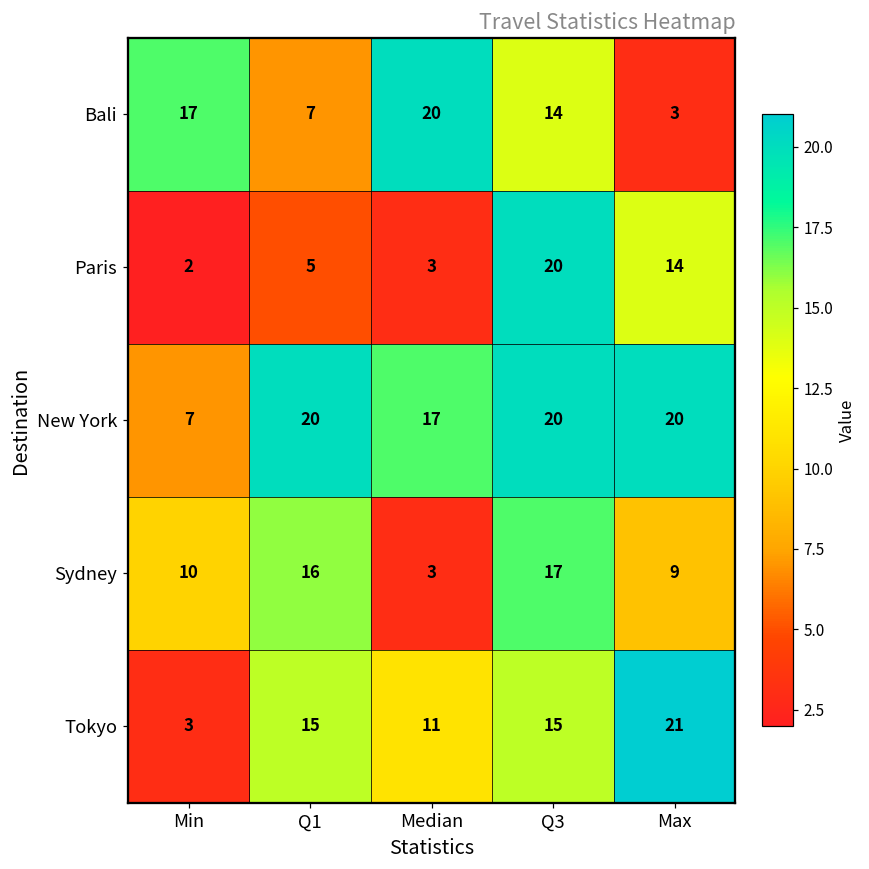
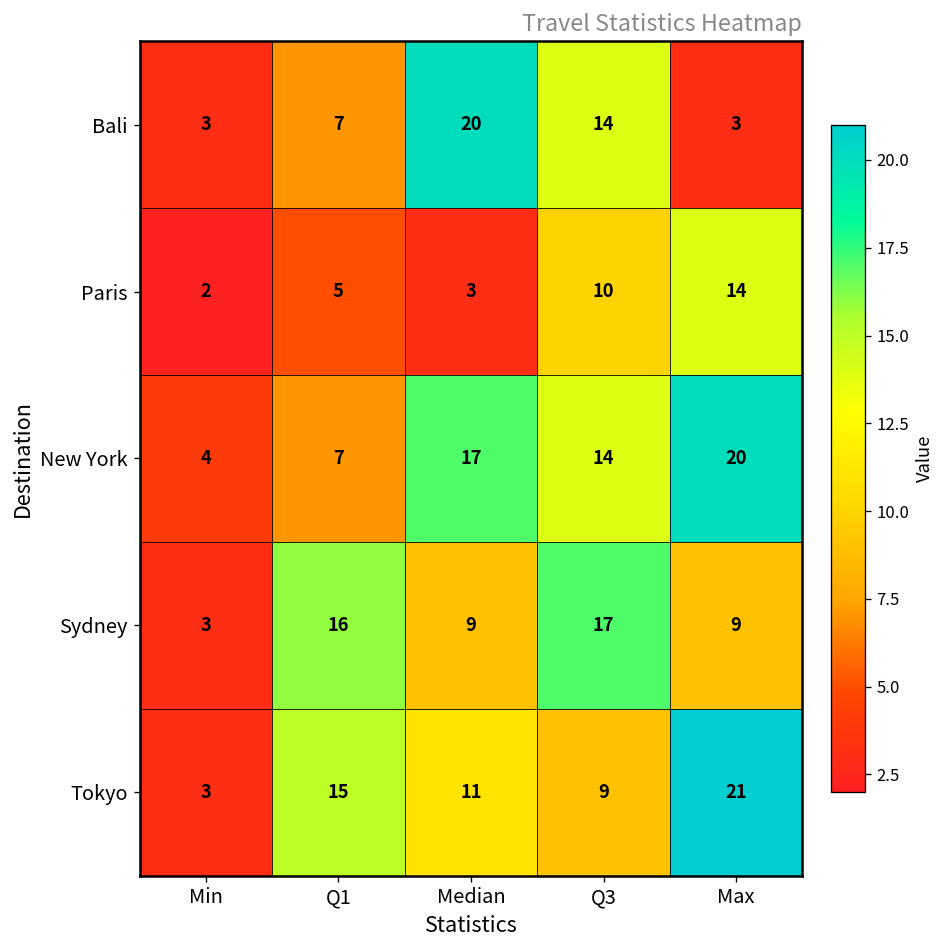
  {
    "Bali": {
-     "Min": 17,
+     "Min": 3,
      "Q1": 7,
      "Median": 20,
      "Q3": 14,
      "Max": 3
    },
    "Paris": {
      "Min": 2,
      "Q1": 5,
      "Median": 3,
-     "Q3": 20,
+     "Q3": 10,
      "Max": 14
    },
    "New York": {
-     "Min": 7,
-     "Q1": 20,
+     "Min": 4,
+     "Q1": 7,
      "Median": 17,
-     "Q3": 20,
+     "Q3": 14,
      "Max": 20
    },
    "Sydney": {
-     "Min": 10,
+     "Min": 3,
      "Q1": 16,
-     "Median": 3,
+     "Median": 9,
      "Q3": 17,
      "Max": 9
    },
    "Tokyo": {
      "Min": 3,
      "Q1": 15,
      "Median": 11,
-     "Q3": 15,
+     "Q3": 9,
      "Max": 21
    }
  }
